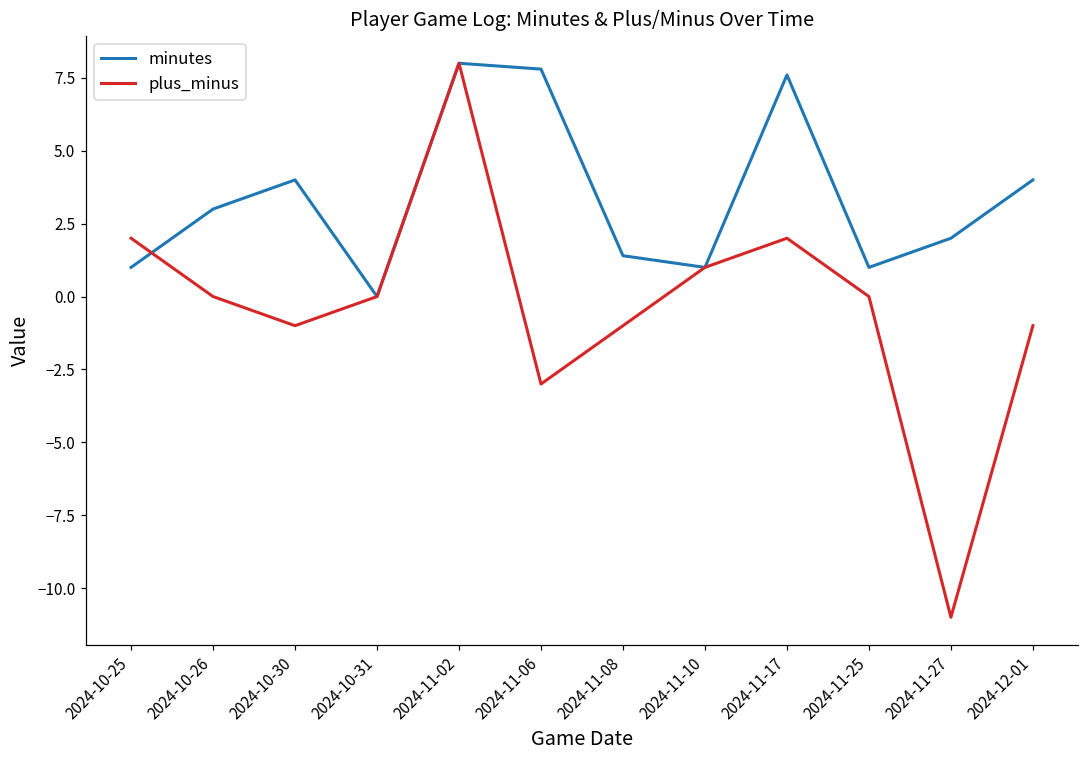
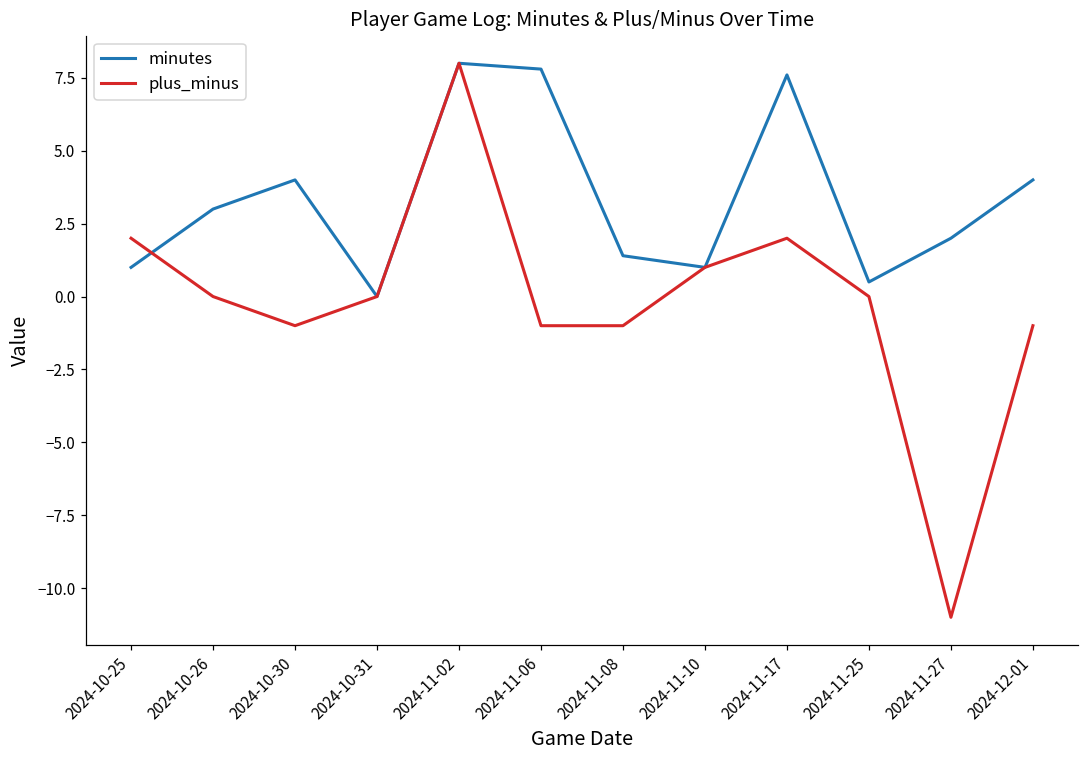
  {
    "minutes": {
      "2024-10-25": 1.0,
      "2024-10-26": 3.0,
      "2024-10-30": 4.0,
      "2024-11-06": 7.8,
      "2024-11-08": 1.4,
      "2024-11-17": 7.6,
-     "2024-11-25": 1.0,
+     "2024-11-25": 0.5,
      "2024-11-27": 2.0,
      "2024-12-01": 4.0
    },
    "plus_minus": {
      "2024-10-25": 2,
      "2024-10-26": 0,
      "2024-10-30": -1,
-     "2024-11-06": -3,
+     "2024-11-06": -1,
      "2024-11-08": -1,
      "2024-11-17": 2,
      "2024-11-25": 0,
      "2024-11-27": -11,
      "2024-12-01": -1
    }
  }
